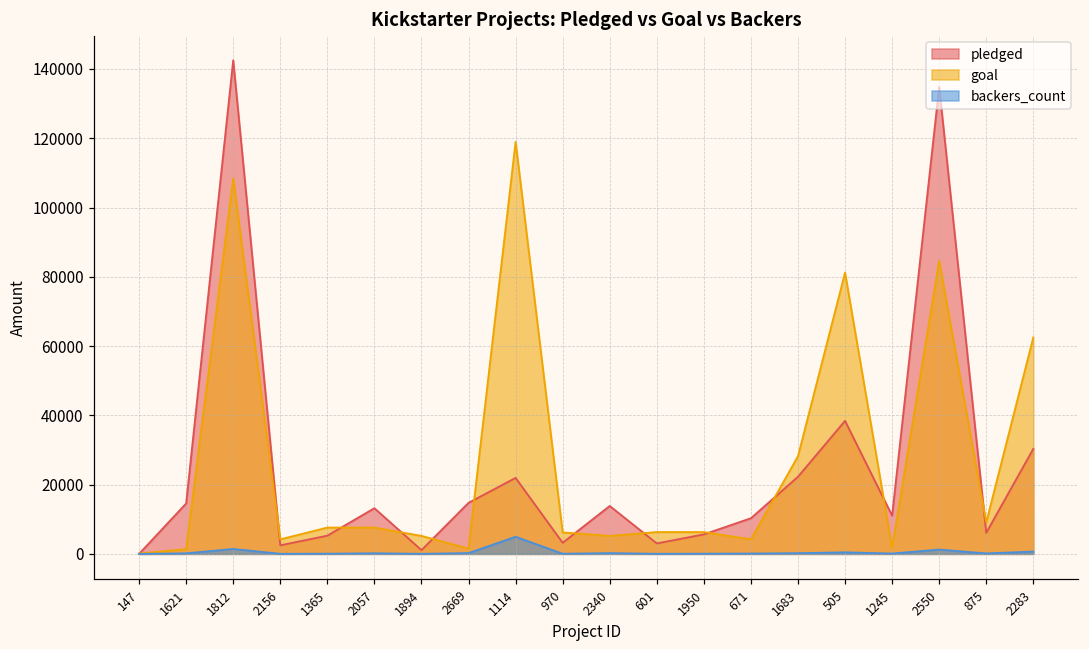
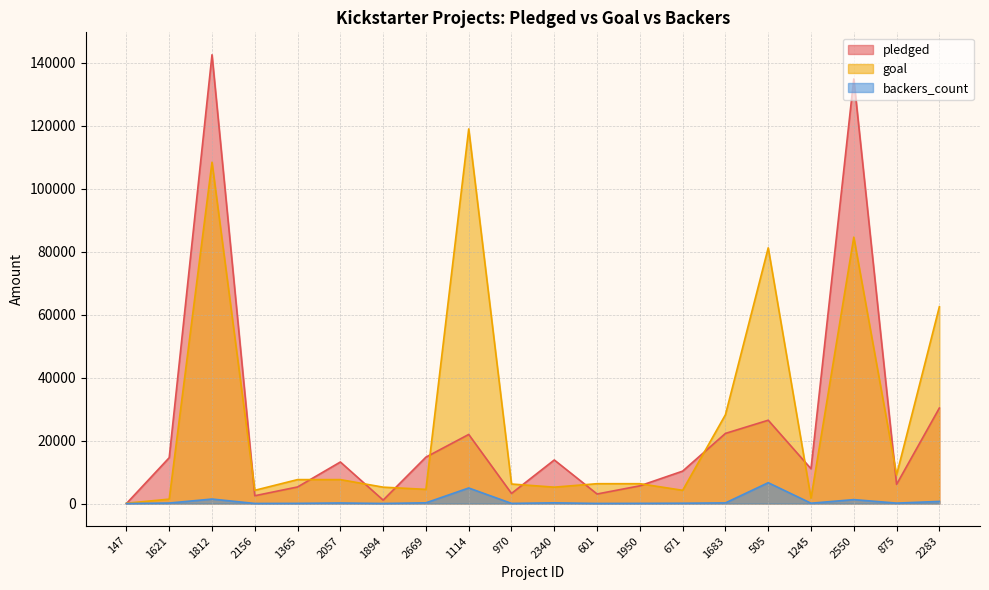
  {
    "pledged": {
      "1621": 15000,
      "1812": 143000,
      "2156": 2000,
      "1365": 5000,
      "2057": 13000,
      "1894": 1000,
      "2669": 15000,
      "1114": 22000,
      "970": 3000,
      "2340": 14000,
      "601": 3000,
      "671": 10000,
      "1683": 22000,
-     "505": 38000,
+     "505": 26000,
      "1245": 11000,
      "875": 6000,
      "2283": 30000
    },
    "goal": {
      "1621": 1000,
      "1812": 108000,
      "2156": 4000,
      "1365": 8000,
      "2057": 8000,
      "1894": 5000,
-     "2669": 2000,
+     "2669": 5000,
      "1114": 119000,
      "970": 6000,
      "2340": 5000,
      "601": 6000,
      "671": 4000,
      "1683": 28000,
      "505": 81000,
      "1245": 2000,
      "2550": 85000,
      "875": 9000,
      "2283": 63000
    },
    "backers_count": {
      "1621": 0,
      "1812": 1000,
      "2156": 0,
      "1365": 0,
      "2057": 0,
      "1894": 0,
      "2669": 0,
      "1114": 5000,
      "970": 0,
      "2340": 0,
      "601": 0,
      "1950": 0,
      "671": 0,
      "1683": 0,
-     "505": 0,
+     "505": 7000,
      "1245": 0,
      "2550": 1000,
      "875": 0,
      "2283": 1000
    }
  }
